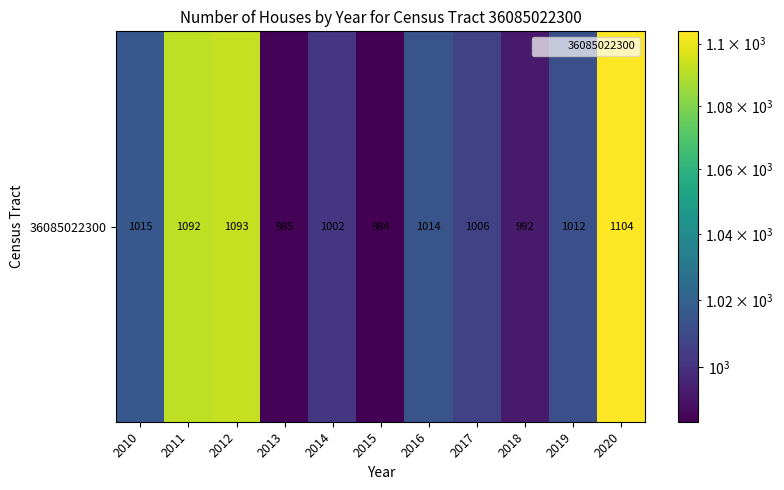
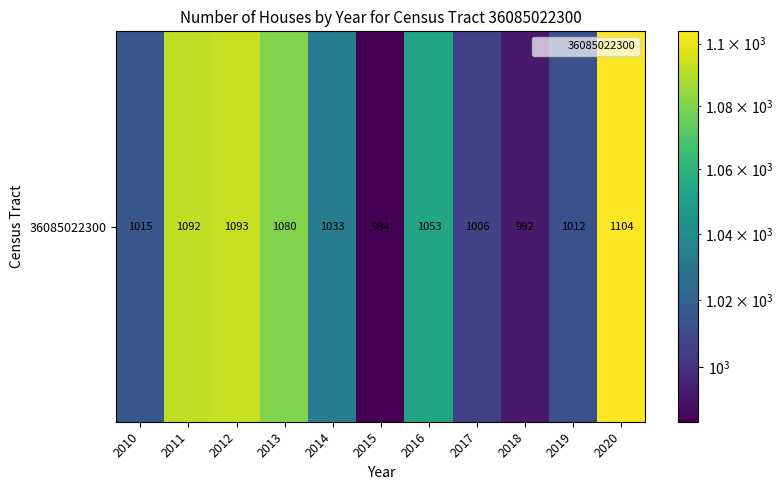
  {
    "36085022300": {
      "2010": 1015,
      "2011": 1092,
      "2012": 1093,
-     "2013": 985,
-     "2014": 1002,
+     "2013": 1080,
+     "2014": 1033,
      "2015": 984,
-     "2016": 1014,
+     "2016": 1053,
      "2017": 1006,
      "2018": 992,
      "2019": 1012,
      "2020": 1104
    }
  }
